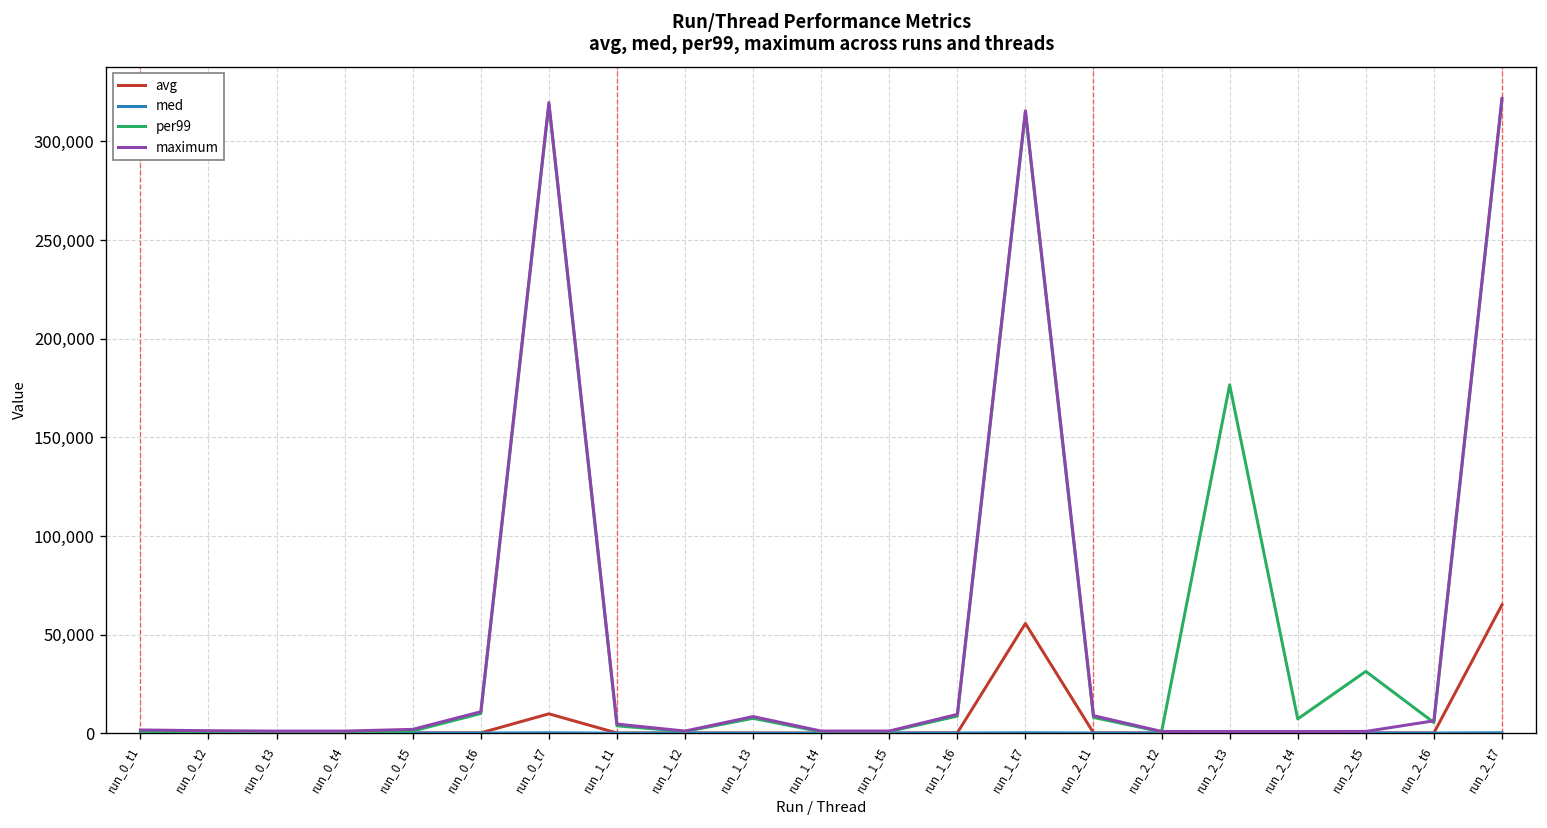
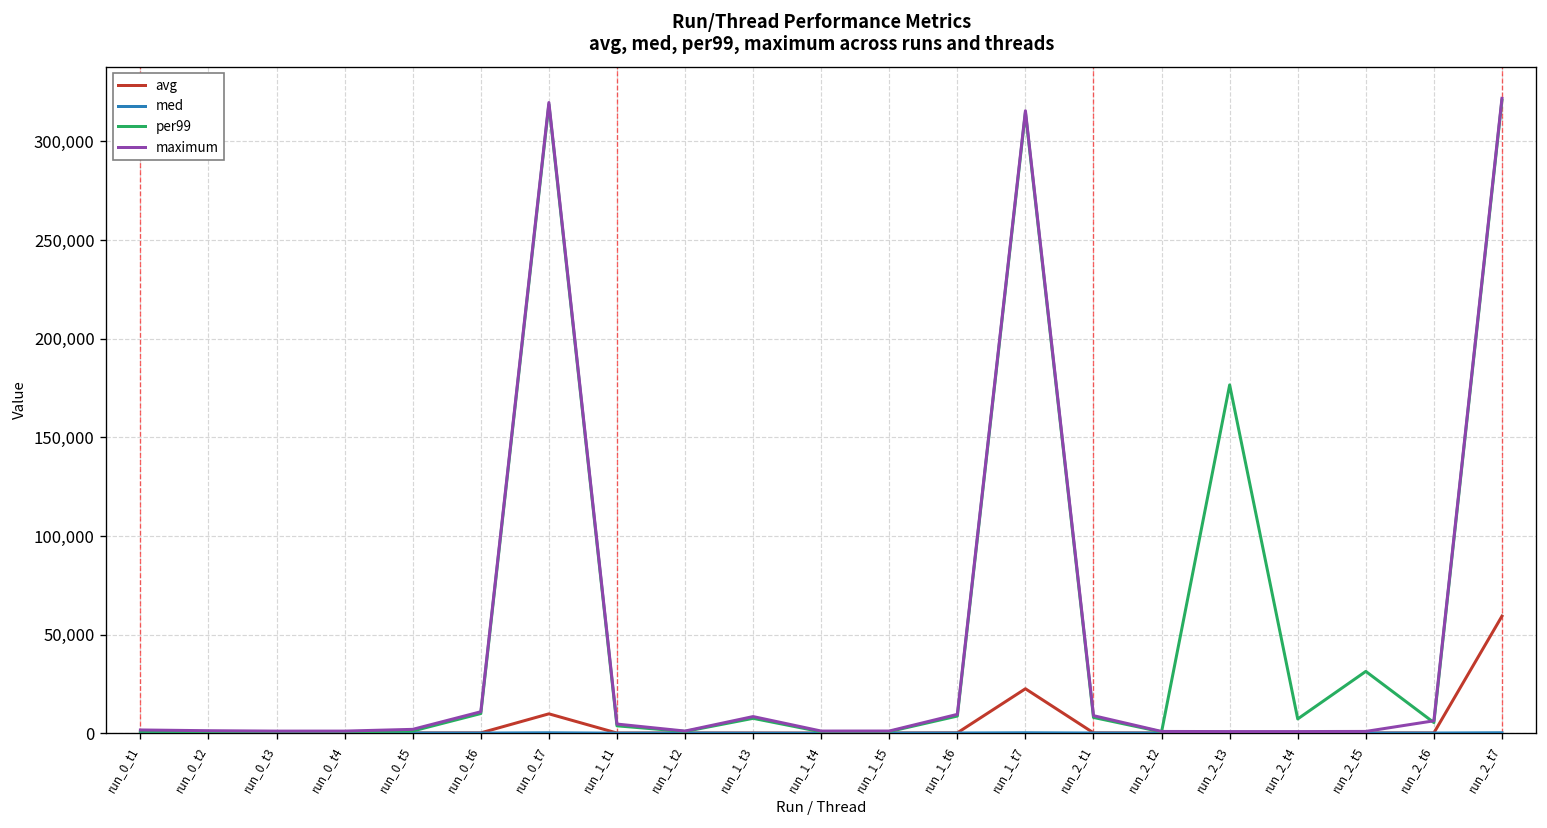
  {
    "avg": {
      "run_0_t7": "10,000",
-     "run_1_t7": "56,000",
-     "run_2_t7": "65,000"
+     "run_1_t7": "23,000",
+     "run_2_t7": "59,000"
    },
    "med": {
      "run_0_t7": "0",
      "run_1_t7": "0",
      "run_2_t7": "0"
    },
    "per99": {
      "run_2_t3": "177,000",
      "run_2_t4": "7,000",
      "run_2_t5": "31,000"
    }
  }
